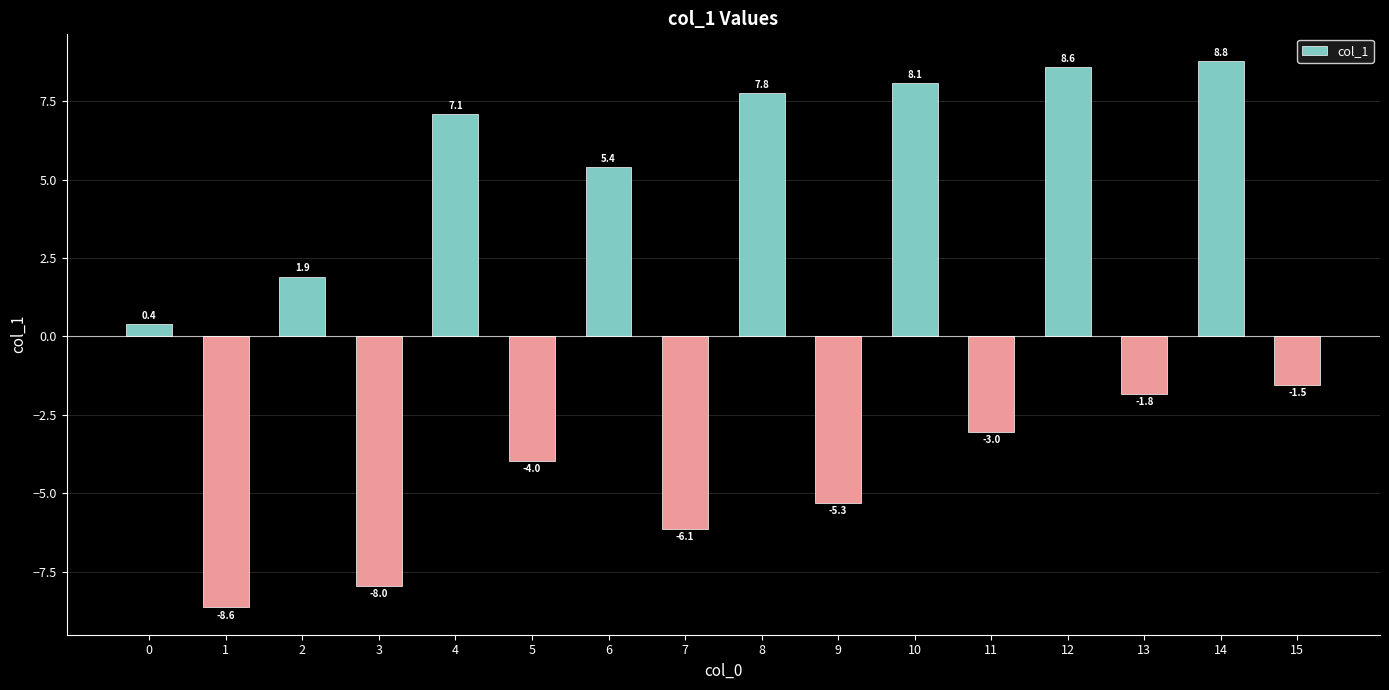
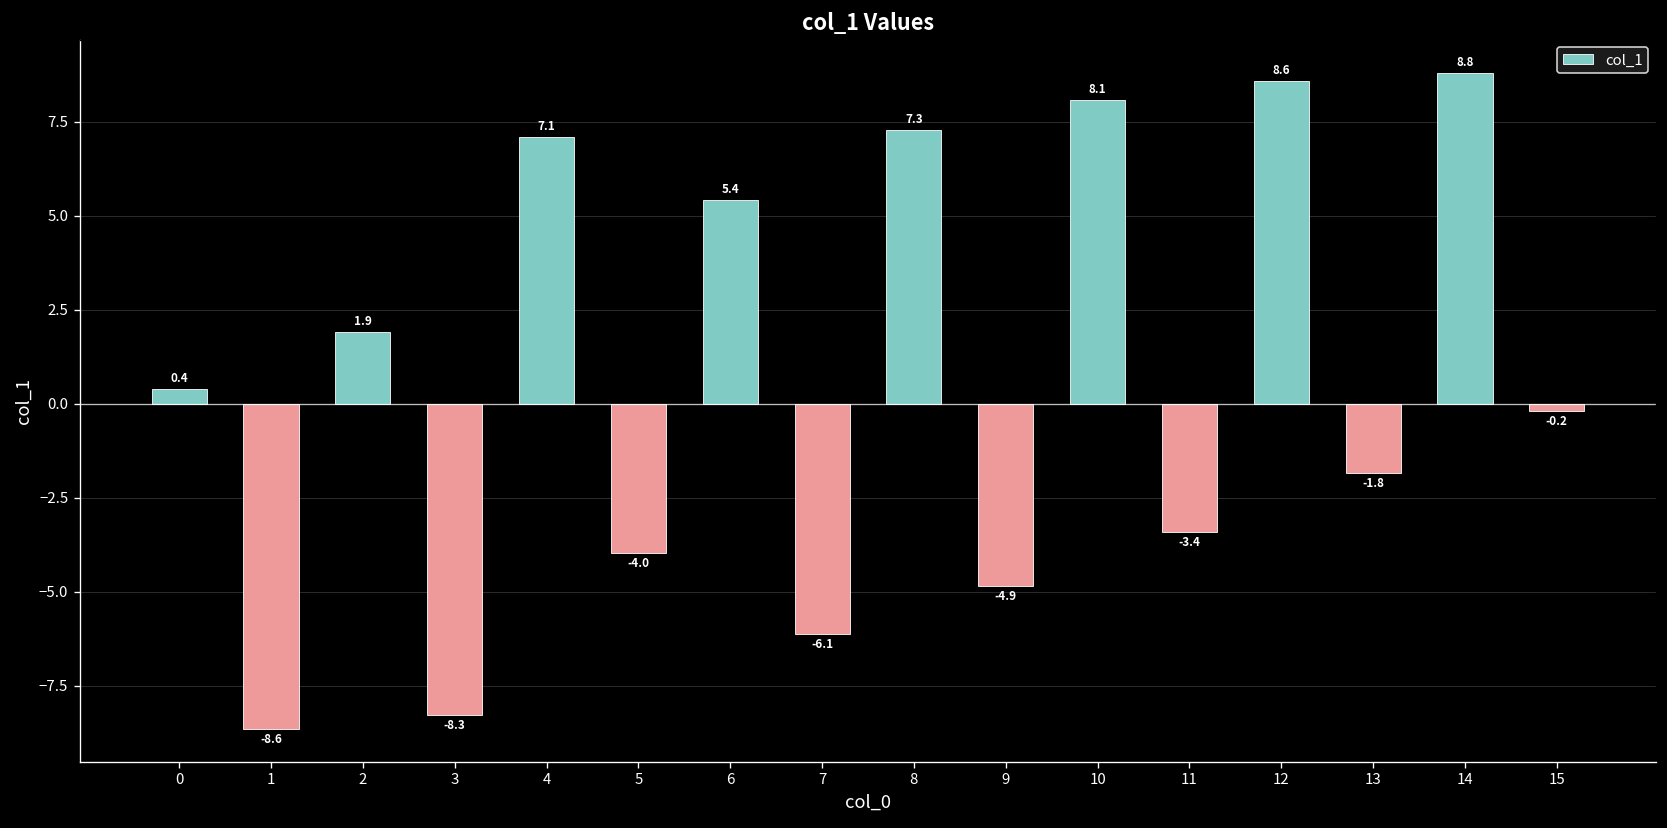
  {
    "0": 0.4,
    "1": -8.6,
    "2": 1.9,
-   "3": -8.0,
+   "3": -8.3,
    "4": 7.1,
    "5": -4.0,
    "6": 5.4,
    "7": -6.1,
-   "8": 7.8,
-   "9": -5.3,
+   "8": 7.3,
+   "9": -4.9,
    "10": 8.1,
-   "11": -3.0,
+   "11": -3.4,
    "12": 8.6,
    "13": -1.8,
    "14": 8.8,
-   "15": -1.5
+   "15": -0.2
  }
